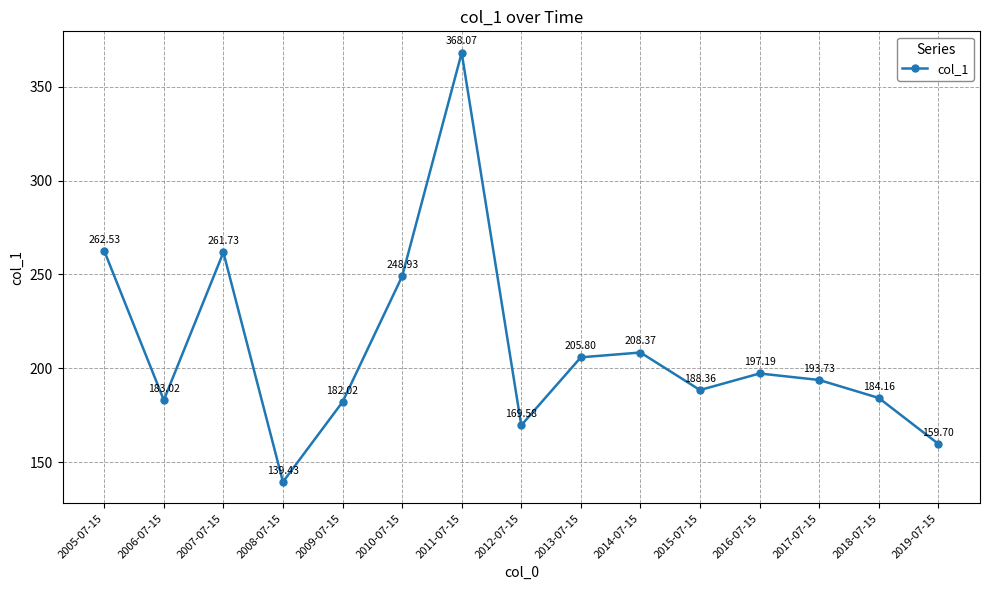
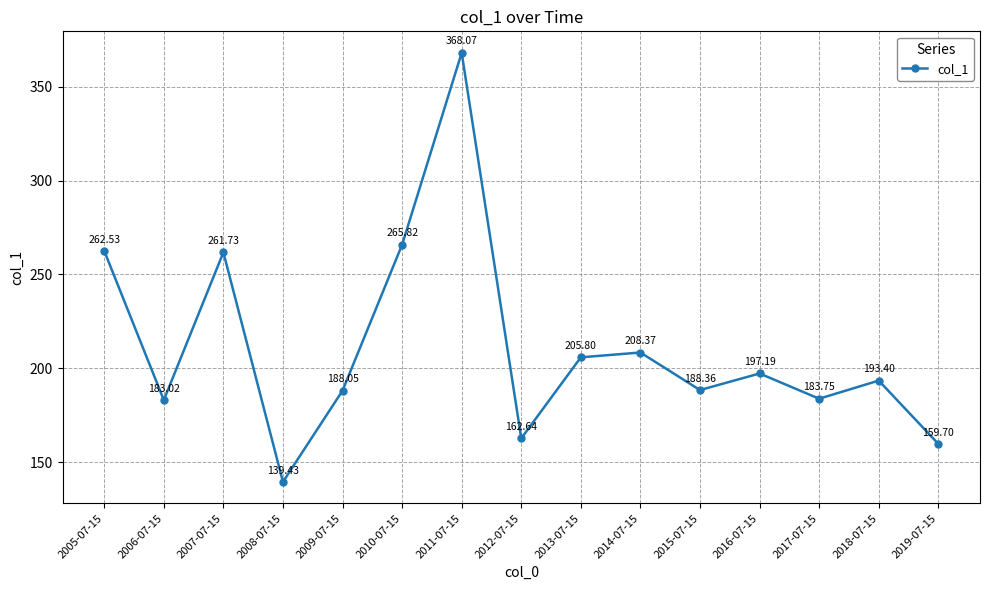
  {
    "2005-07-15": 262.53,
    "2006-07-15": 183.02,
    "2007-07-15": 261.73,
    "2008-07-15": 139.43,
-   "2009-07-15": 182.02,
-   "2010-07-15": 248.93,
+   "2009-07-15": 188.05,
+   "2010-07-15": 265.82,
    "2011-07-15": 368.07,
-   "2012-07-15": 169.58,
+   "2012-07-15": 162.64,
    "2013-07-15": 205.80,
    "2014-07-15": 208.37,
    "2015-07-15": 188.36,
    "2016-07-15": 197.19,
-   "2017-07-15": 193.73,
-   "2018-07-15": 184.16,
+   "2017-07-15": 183.75,
+   "2018-07-15": 193.40,
    "2019-07-15": 159.70
  }
